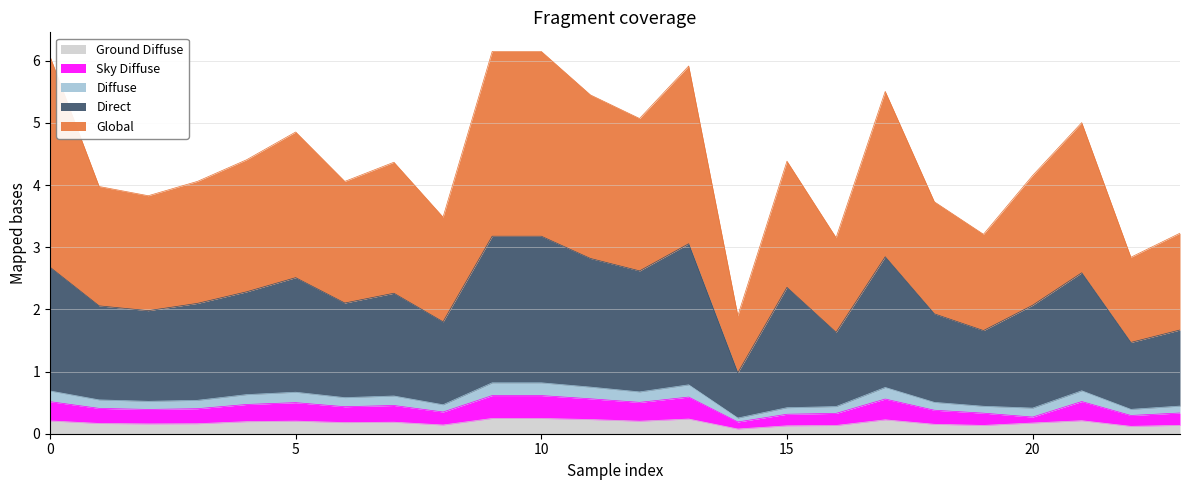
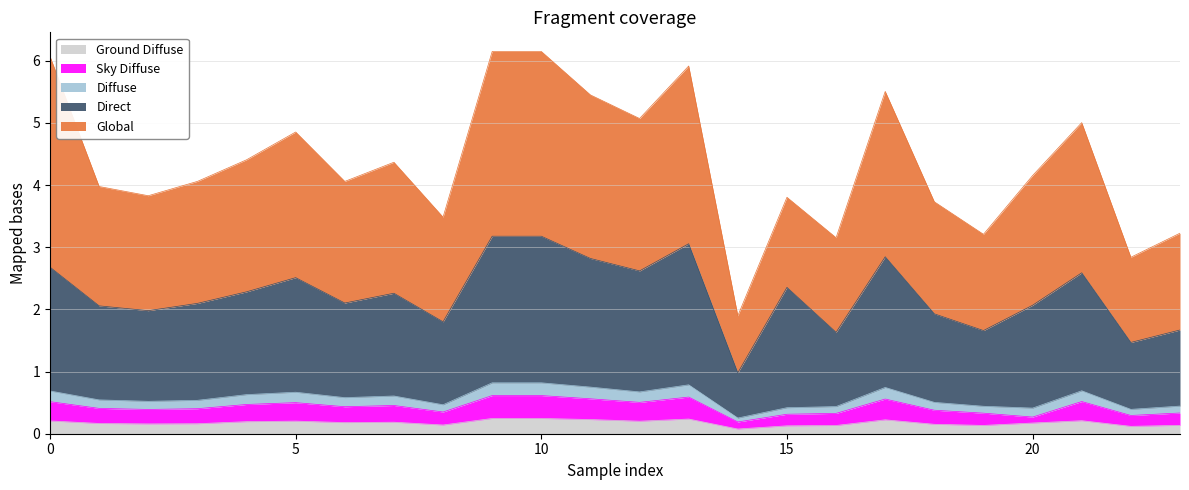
  {
    "Sky Diffuse": {
      "0": 0.3,
      "5": 0.3,
      "10": 0.4,
      "15": 0.2,
      "20": 0.1
    },
    "Direct": {
      "0": 2.0,
      "5": 1.8,
      "10": 2.4,
      "15": 1.9,
      "20": 1.7
    },
    "Global": {
      "0": 3.4,
      "5": 2.3,
      "10": 3.0,
-     "15": 2.0,
+     "15": 1.4,
      "20": 2.1
    }
  }
